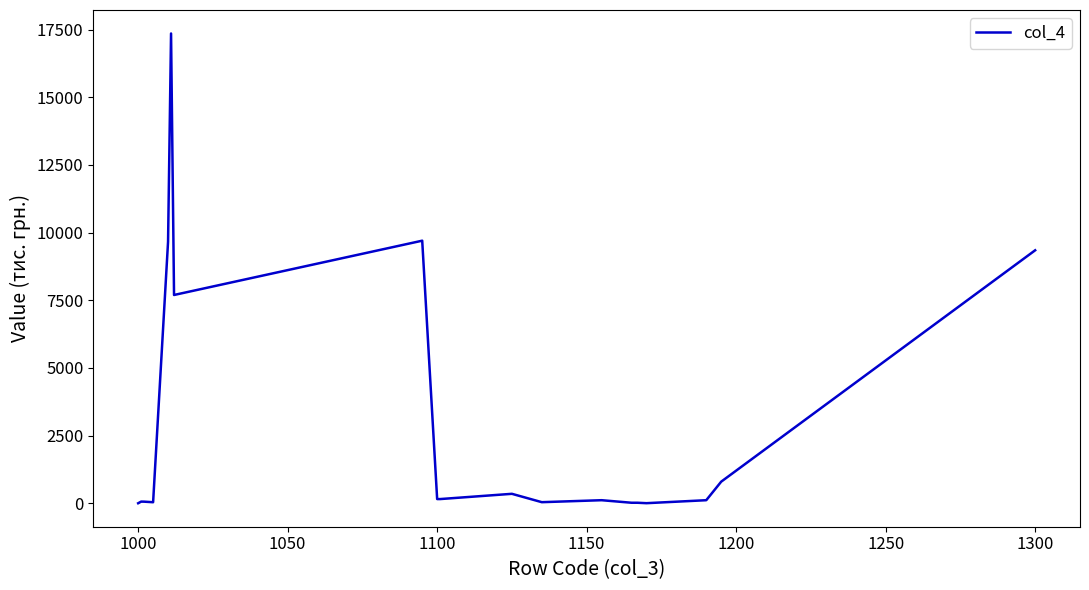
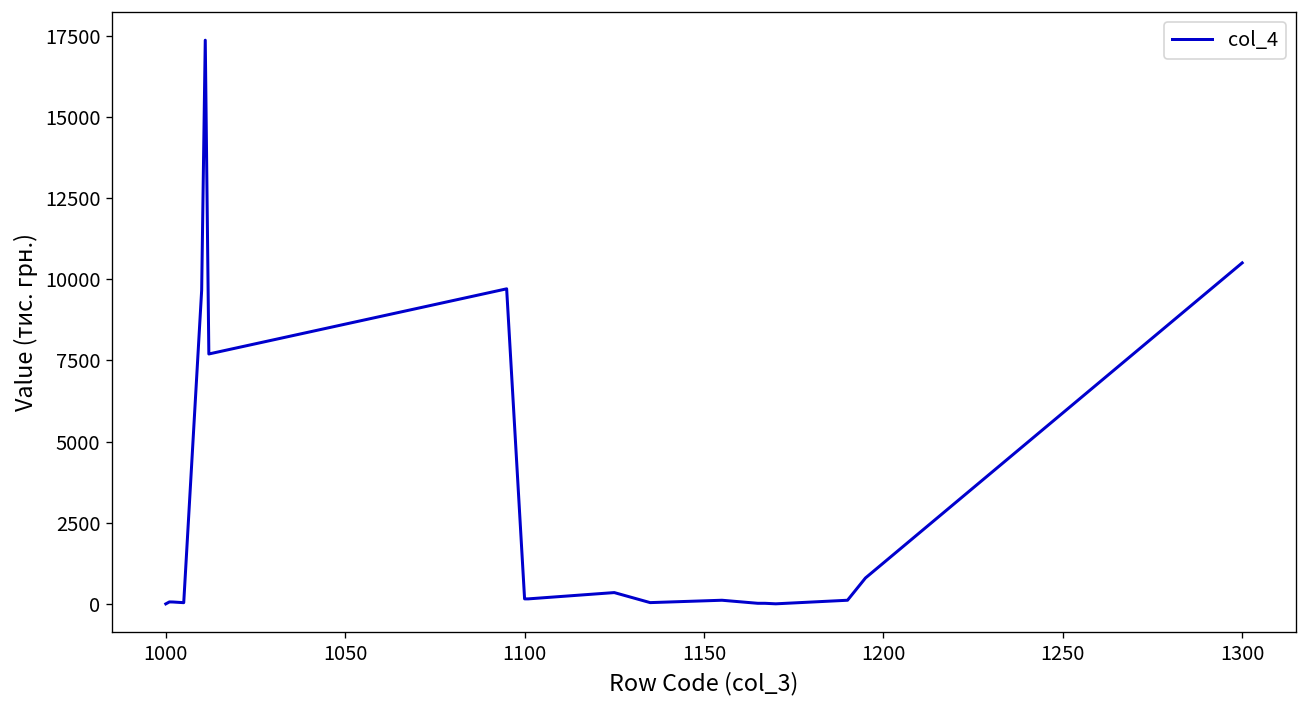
  {
    "1000": 0,
    "1100": 200,
-   "1300": 9300
+   "1300": 10500
  }
